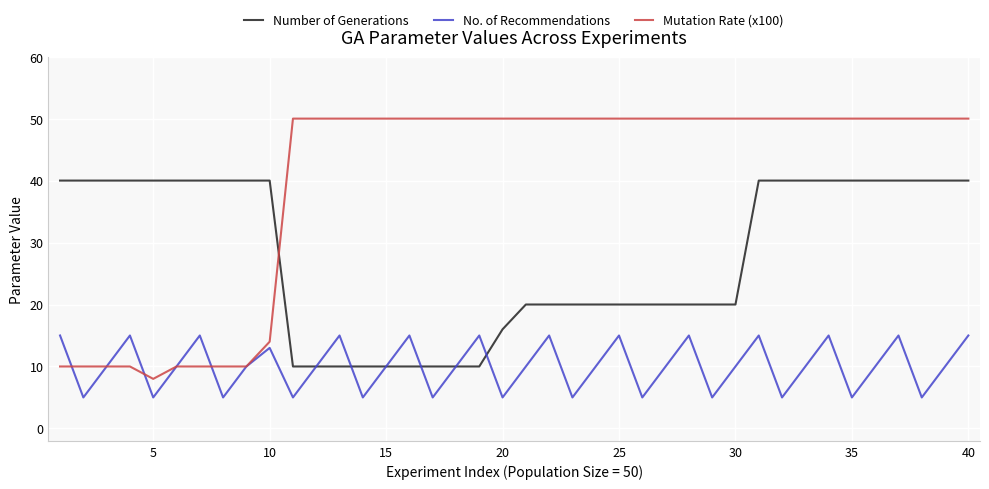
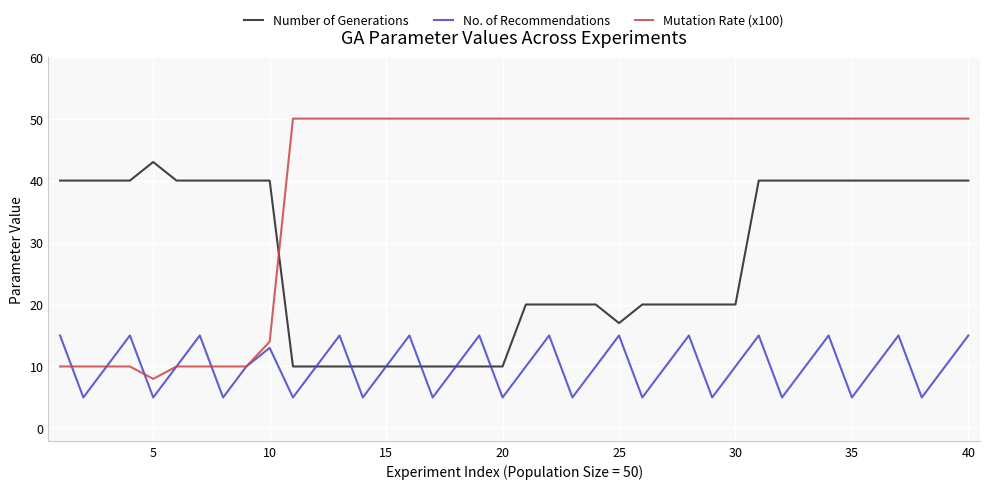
  {
    "Number of Generations": {
-     "5": 40,
+     "5": 43,
      "10": 40,
-     "20": 16,
-     "25": 20,
+     "20": 10,
+     "25": 17,
      "30": 20,
      "35": 40,
      "40": 40
    },
    "No. of Recommendations": {
      "5": 5,
      "10": 13,
      "20": 5,
      "25": 15,
      "30": 10,
      "35": 5,
      "40": 15
    },
    "Mutation Rate (x100)": {
      "5": 8,
      "10": 14,
      "15": 50,
      "20": 50,
      "25": 50,
      "30": 50,
      "35": 50,
      "40": 50
    }
  }
